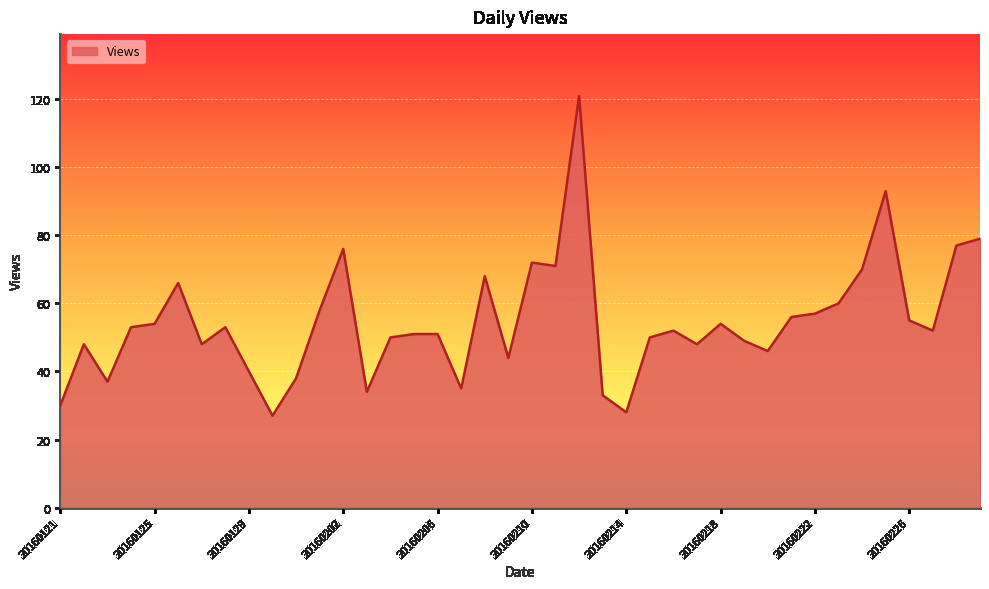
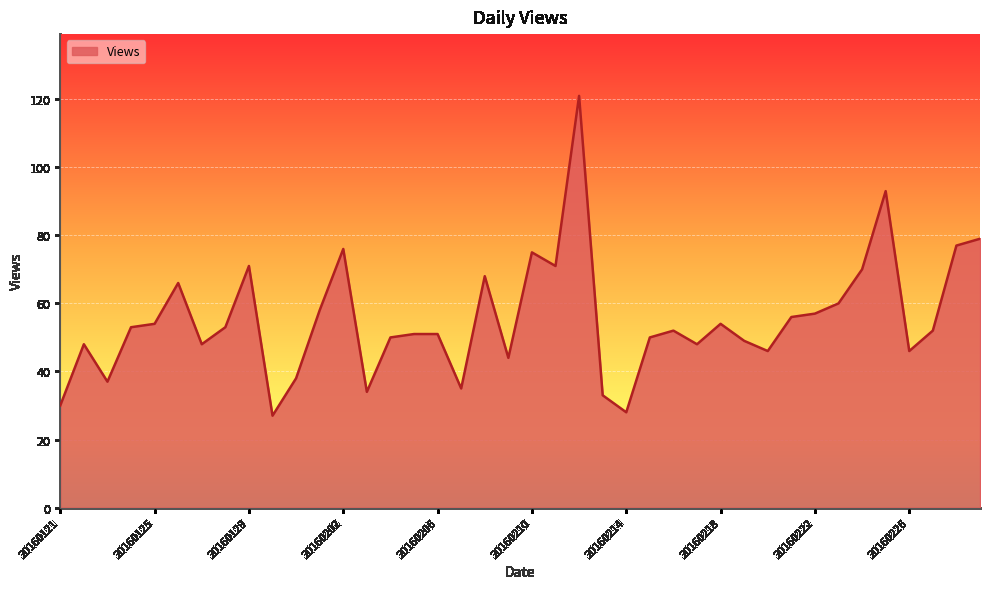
  {
    "20160121": 30,
    "20160125": 54,
-   "20160129": 40,
+   "20160129": 71,
    "20160202": 76,
    "20160206": 51,
-   "20160210": 72,
+   "20160210": 75,
    "20160214": 28,
    "20160218": 54,
    "20160222": 57,
-   "20160226": 55
+   "20160226": 46
  }
